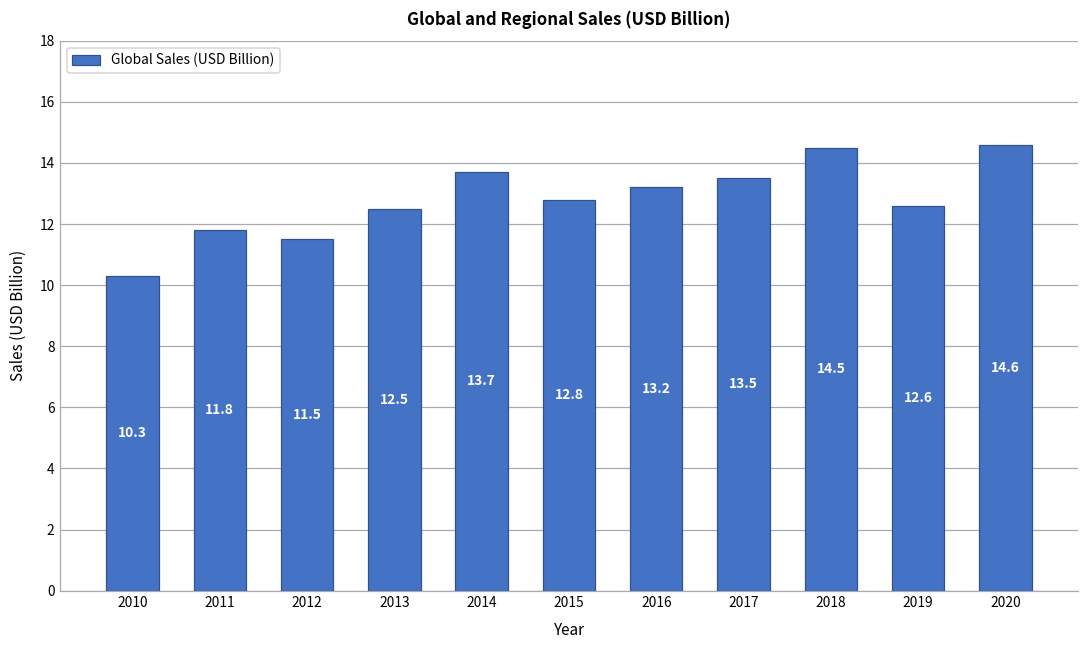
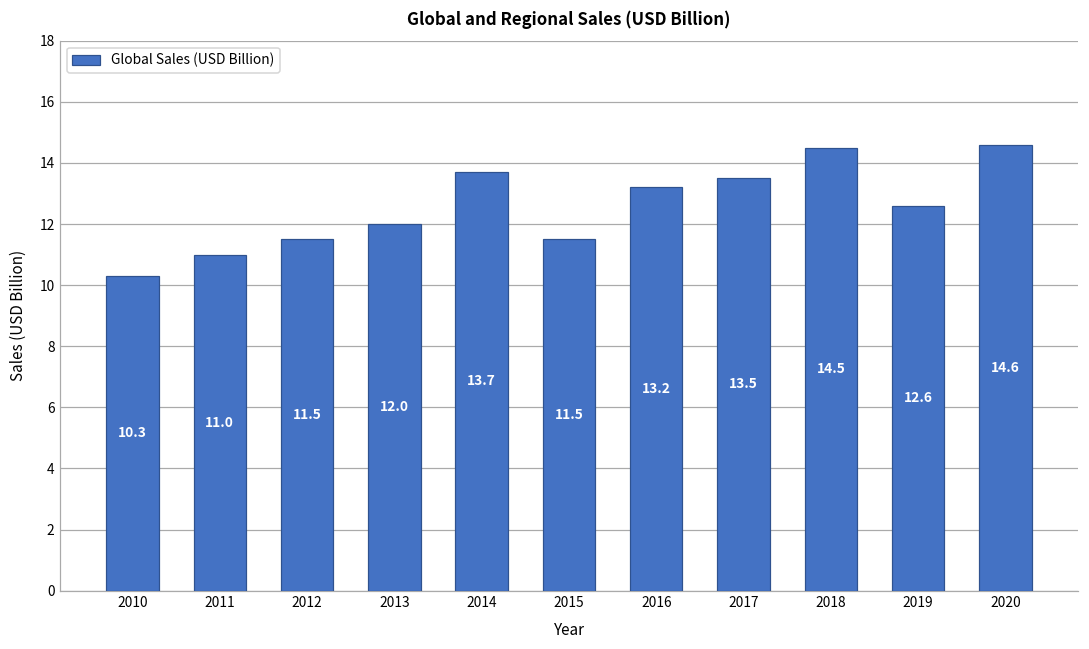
  {
    "2010": 10.3,
-   "2011": 11.8,
+   "2011": 11.0,
    "2012": 11.5,
-   "2013": 12.5,
+   "2013": 12.0,
    "2014": 13.7,
-   "2015": 12.8,
+   "2015": 11.5,
    "2016": 13.2,
    "2017": 13.5,
    "2018": 14.5,
    "2019": 12.6,
    "2020": 14.6
  }
